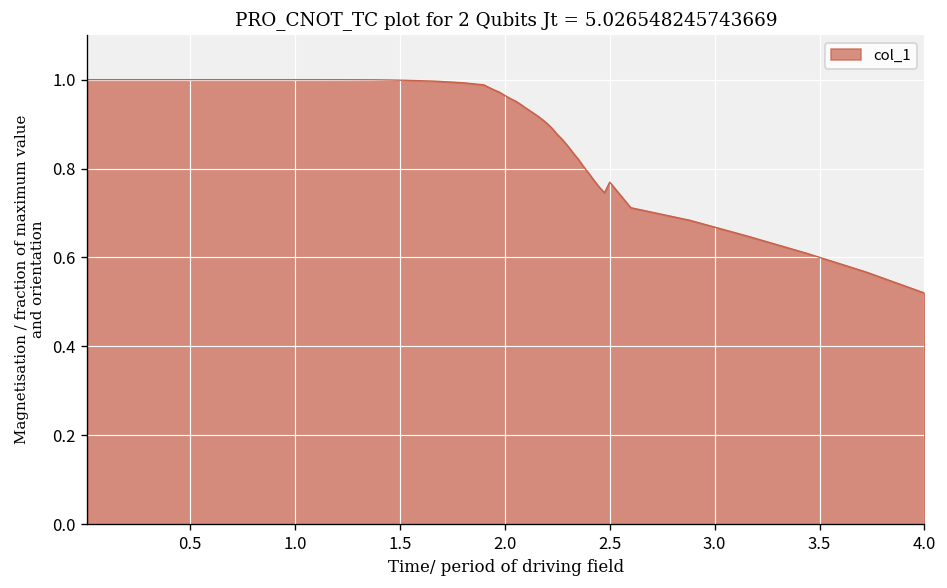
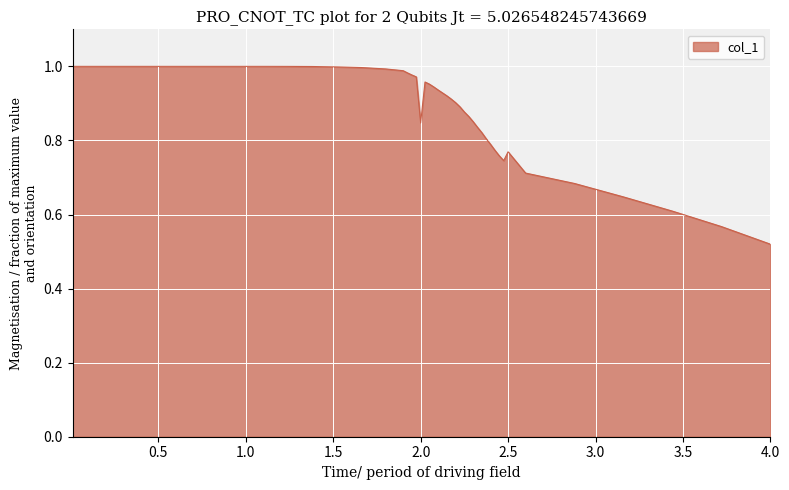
  {
    "1.0": 1.00,
-   "2.0": 0.96,
+   "2.0": 0.85,
    "2.5": 0.77,
    "4.0": 0.52
  }
